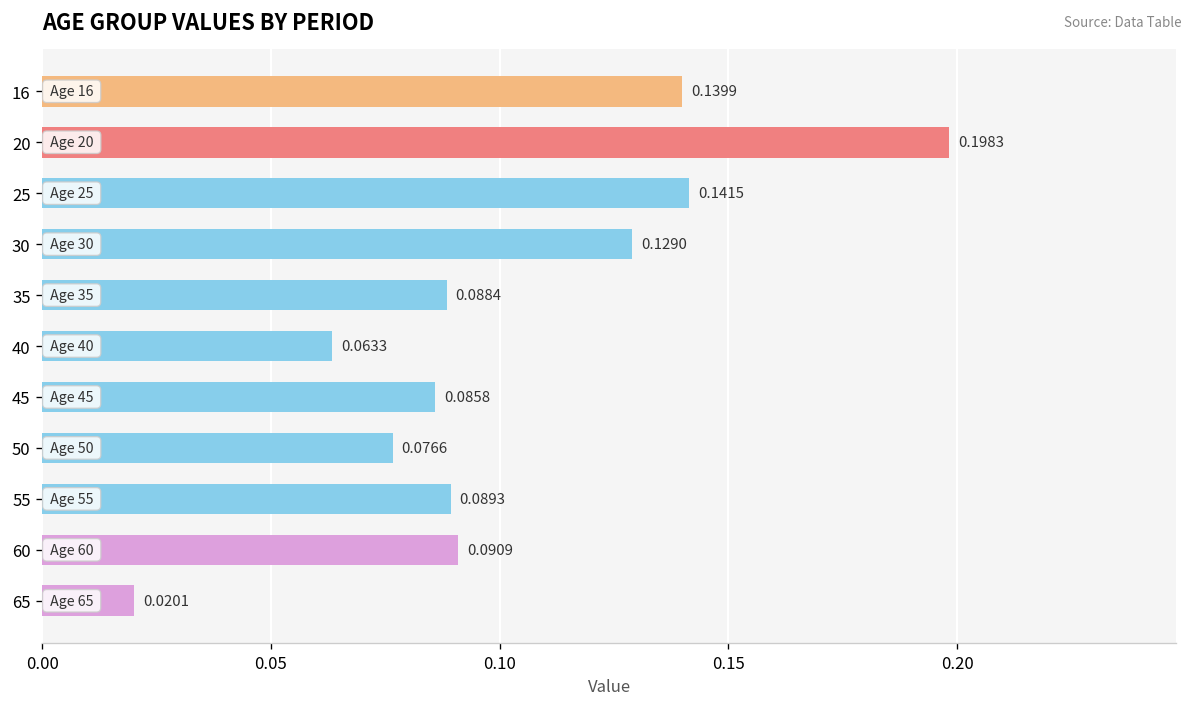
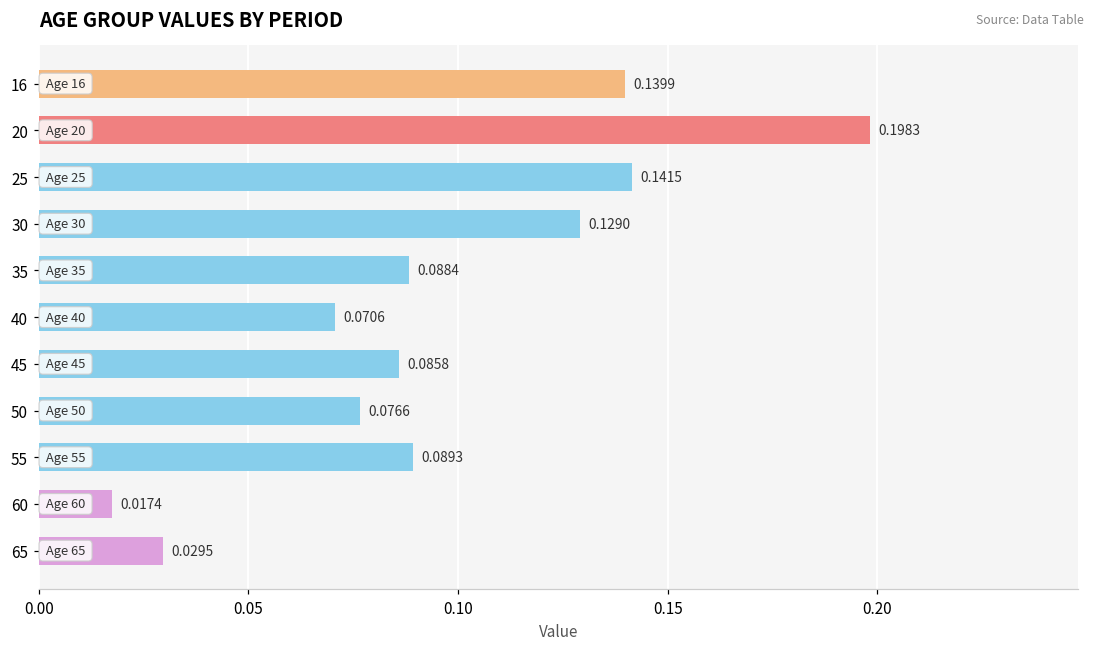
  {
    "16": 0.1399,
    "20": 0.1983,
    "25": 0.1415,
    "30": 0.1290,
    "35": 0.0884,
-   "40": 0.0633,
+   "40": 0.0706,
    "45": 0.0858,
    "50": 0.0766,
    "55": 0.0893,
-   "60": 0.0909,
-   "65": 0.0201
+   "60": 0.0174,
+   "65": 0.0295
  }
